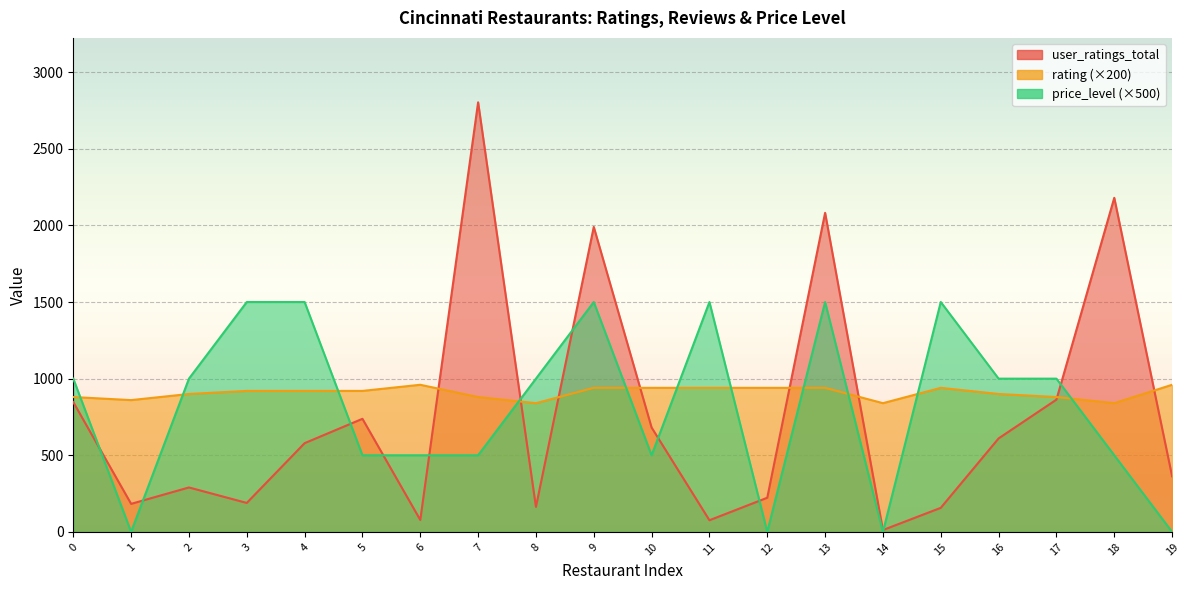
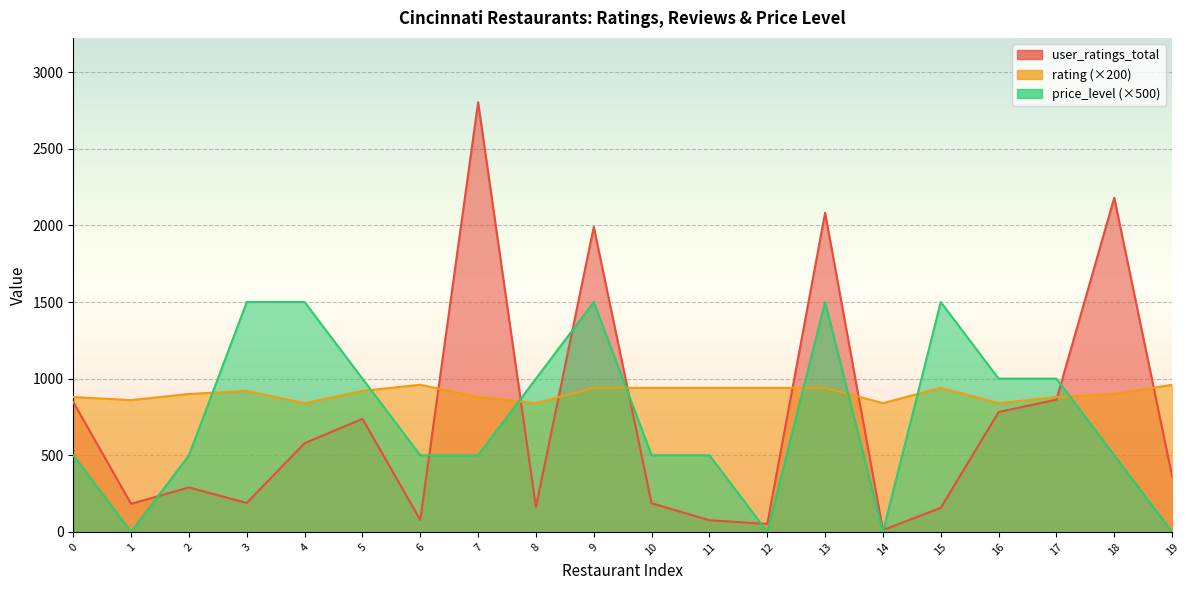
  {
    "user_ratings_total": {
      "0": 850,
      "1": 180,
      "2": 290,
      "3": 190,
      "4": 580,
      "5": 740,
      "6": 80,
      "7": 2800,
      "8": 160,
      "9": 1990,
-     "10": 680,
+     "10": 190,
      "11": 80,
-     "12": 220,
+     "12": 50,
      "13": 2080,
      "15": 160,
-     "16": 610,
+     "16": 780,
      "17": 860,
      "18": 2180,
      "19": 360
    },
    "rating (×200)": {
      "0": 880,
      "1": 860,
      "2": 900,
      "3": 920,
-     "4": 920,
+     "4": 840,
      "5": 920,
      "6": 960,
      "7": 880,
      "8": 840,
      "9": 940,
      "10": 940,
      "11": 940,
      "12": 940,
      "13": 940,
      "14": 840,
      "15": 940,
-     "16": 900,
+     "16": 840,
      "17": 880,
-     "18": 840,
+     "18": 900,
      "19": 960
    },
    "price_level (×500)": {
-     "0": 1000,
+     "0": 500,
      "1": 0,
-     "2": 1000,
+     "2": 500,
      "3": 1500,
      "4": 1500,
-     "5": 500,
+     "5": 1000,
      "6": 500,
      "7": 500,
      "8": 1000,
      "9": 1500,
      "10": 500,
-     "11": 1500,
+     "11": 500,
      "12": 0,
      "13": 1500,
      "15": 1500,
      "16": 1000,
      "17": 1000,
      "18": 500,
      "19": 0
    }
  }
